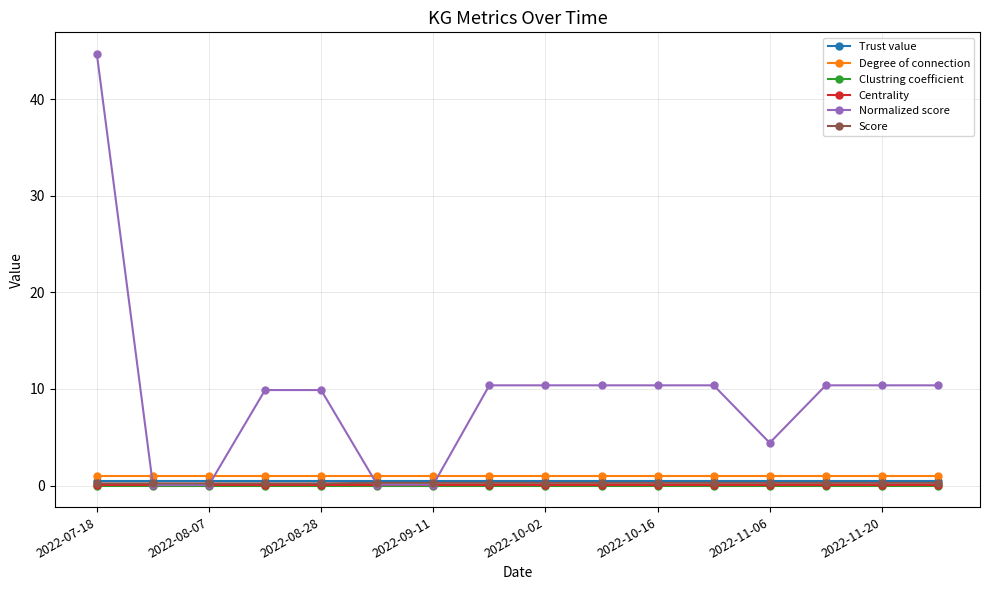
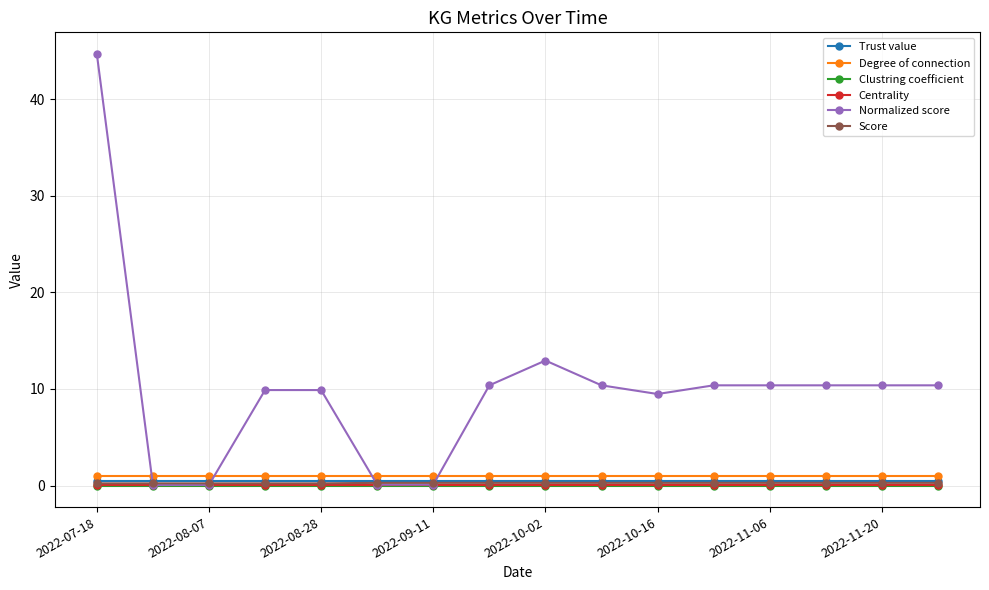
  {
    "Trust value": {
      "2022-07-18": 1,
      "2022-08-07": 1,
      "2022-08-28": 1
    },
    "Degree of connection": {
      "2022-07-18": 1,
      "2022-08-07": 1,
      "2022-08-28": 1,
      "2022-09-11": 1,
      "2022-10-02": 1,
      "2022-10-16": 1,
      "2022-11-06": 1,
      "2022-11-20": 1
    },
    "Centrality": {
      "2022-10-02": 0,
      "2022-10-16": 0,
      "2022-11-06": 0,
      "2022-11-20": 0
    },
    "Normalized score": {
      "2022-07-18": 45,
      "2022-08-28": 10,
-     "2022-10-02": 10,
-     "2022-10-16": 10,
-     "2022-11-06": 4,
+     "2022-10-02": 13,
+     "2022-10-16": 9,
+     "2022-11-06": 10,
      "2022-11-20": 10
    }
  }
